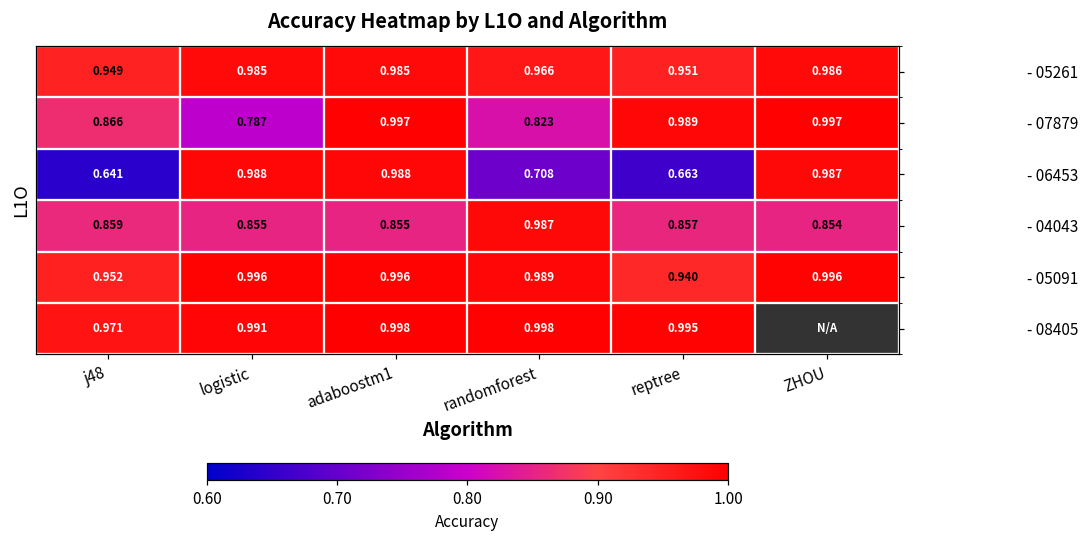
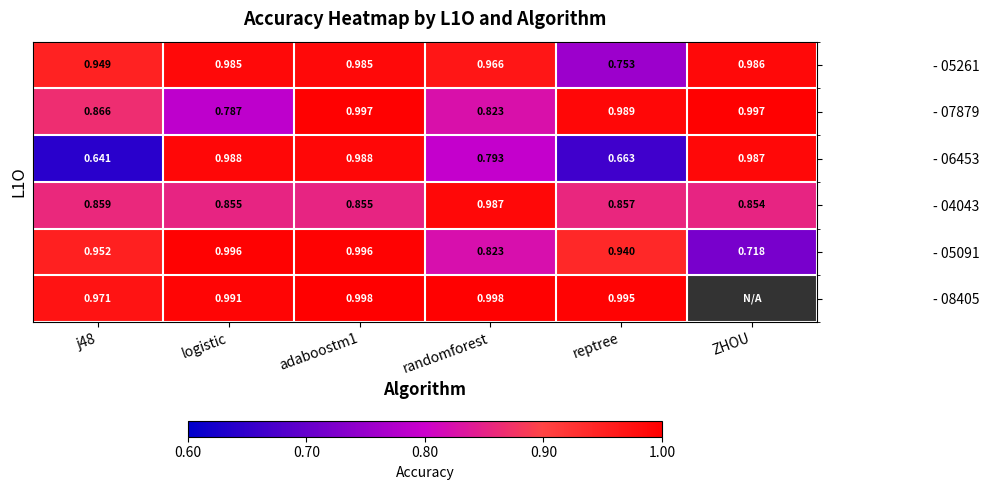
  {
    "- 05261": {
      "j48": 0.949,
      "logistic": 0.985,
      "adaboostm1": 0.985,
      "randomforest": 0.966,
-     "reptree": 0.951,
+     "reptree": 0.753,
      "ZHOU": 0.986
    },
    "- 07879": {
      "j48": 0.866,
      "logistic": 0.787,
      "adaboostm1": 0.997,
      "randomforest": 0.823,
      "reptree": 0.989,
      "ZHOU": 0.997
    },
    "- 06453": {
      "j48": 0.641,
      "logistic": 0.988,
      "adaboostm1": 0.988,
-     "randomforest": 0.708,
+     "randomforest": 0.793,
      "reptree": 0.663,
      "ZHOU": 0.987
    },
    "- 04043": {
      "j48": 0.859,
      "logistic": 0.855,
      "adaboostm1": 0.855,
      "randomforest": 0.987,
      "reptree": 0.857,
      "ZHOU": 0.854
    },
    "- 05091": {
      "j48": 0.952,
      "logistic": 0.996,
      "adaboostm1": 0.996,
-     "randomforest": 0.989,
+     "randomforest": 0.823,
      "reptree": 0.940,
-     "ZHOU": 0.996
+     "ZHOU": 0.718
    },
    "- 08405": {
      "j48": 0.971,
      "logistic": 0.991,
      "adaboostm1": 0.998,
      "randomforest": 0.998,
      "reptree": 0.995
    }
  }
